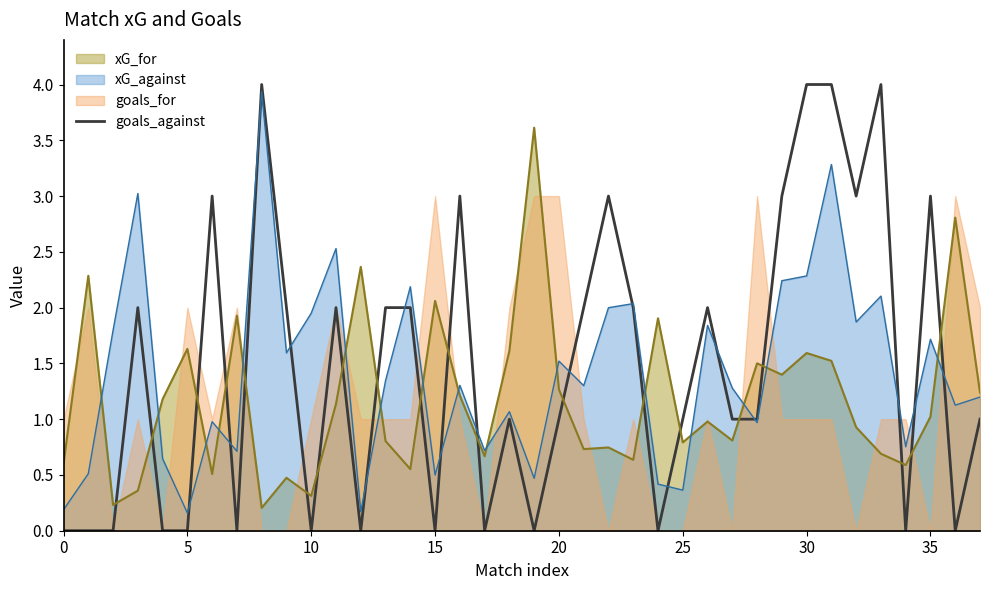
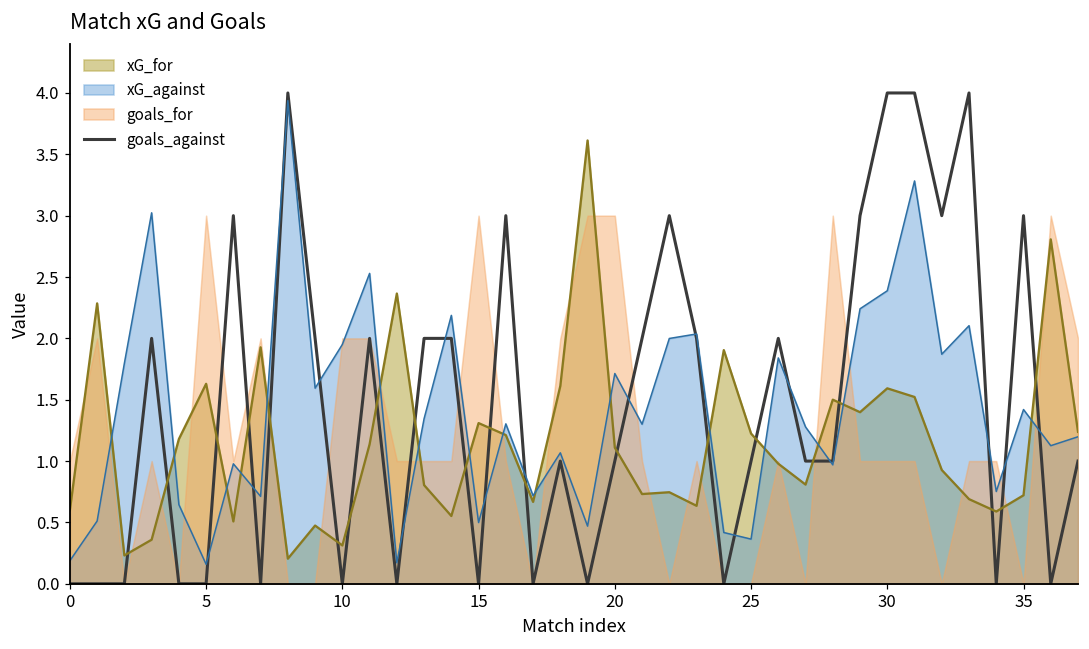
  {
    "goals_against": {
      "0": 0.00,
      "5": 0.00,
      "10": 0.00,
      "15": 0.00,
      "20": 1.00,
      "25": 1.00,
      "30": 4.00,
      "35": 3.00
    },
    "xG_for": {
      "0": 0.60,
      "5": 1.63,
      "10": 0.31,
-     "15": 2.06,
-     "20": 1.27,
-     "25": 0.79,
+     "15": 1.31,
+     "20": 1.11,
+     "25": 1.22,
      "30": 1.59,
-     "35": 1.02
+     "35": 0.72
    },
    "xG_against": {
      "0": 0.19,
      "5": 0.16,
      "10": 1.95,
      "15": 0.50,
-     "20": 1.52,
+     "20": 1.71,
      "25": 0.36,
-     "30": 2.28,
-     "35": 1.72
+     "30": 2.39,
+     "35": 1.42
    },
    "goals_for": {
      "0": 1,
-     "5": 2,
-     "10": 1,
+     "5": 3,
+     "10": 2,
      "15": 3,
      "20": 3,
      "25": 0,
      "30": 1,
      "35": 0
    }
  }
